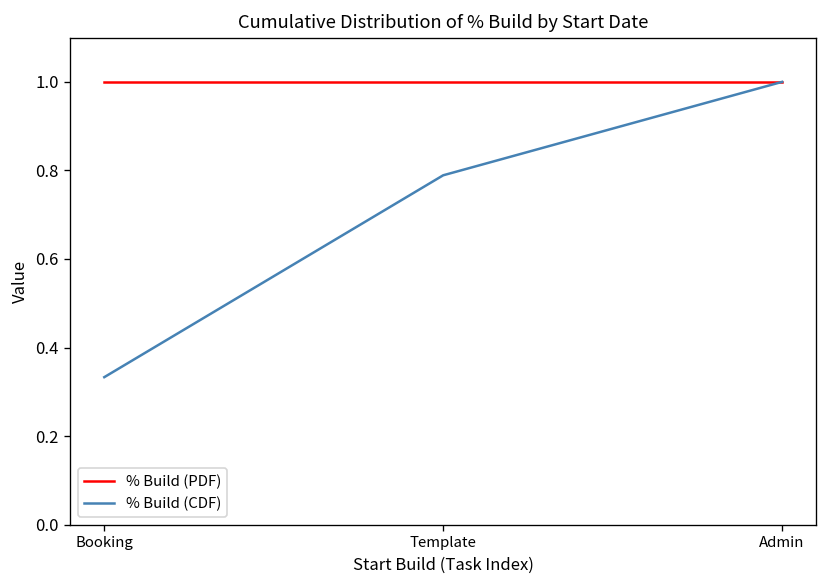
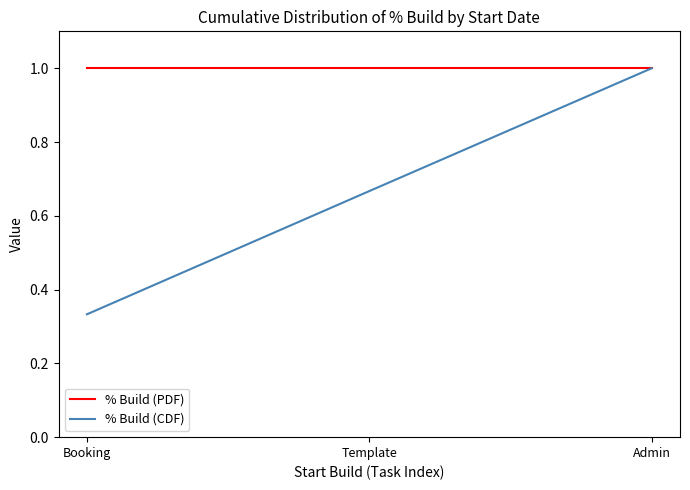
  {
    "% Build (PDF)": {
      "Booking": 1.00,
      "Template": 1.00
    },
    "% Build (CDF)": {
      "Booking": 0.33,
-     "Template": 0.79
+     "Template": 0.67
    }
  }
